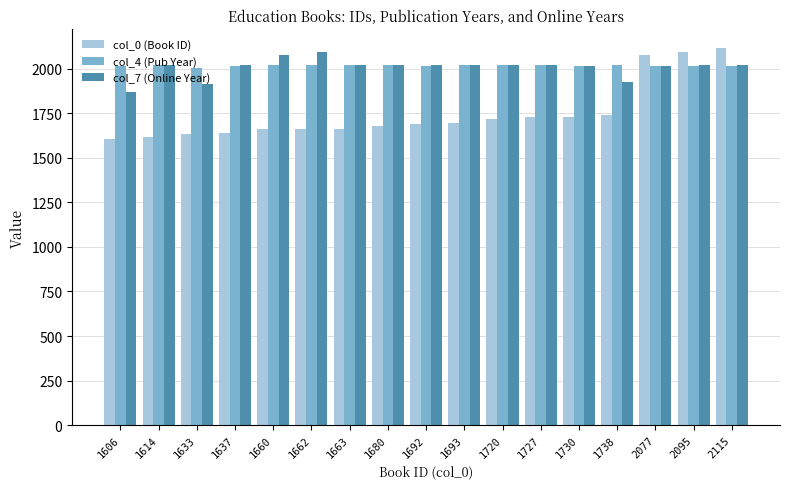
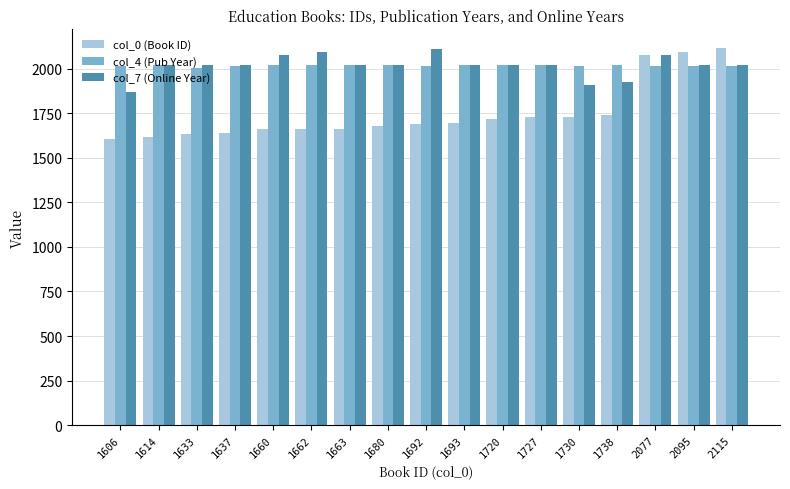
  {
    "col_7 (Online Year)": {
      "1606": 1870,
      "1614": 2020,
-     "1633": 1910,
+     "1633": 2020,
      "1637": 2020,
      "1660": 2080,
      "1662": 2090,
      "1663": 2020,
      "1680": 2020,
-     "1692": 2020,
+     "1692": 2110,
      "1693": 2020,
      "1720": 2020,
      "1727": 2020,
-     "1730": 2020,
+     "1730": 1910,
      "1738": 1930,
-     "2077": 2010,
+     "2077": 2070,
      "2095": 2020,
      "2115": 2020
    }
  }
